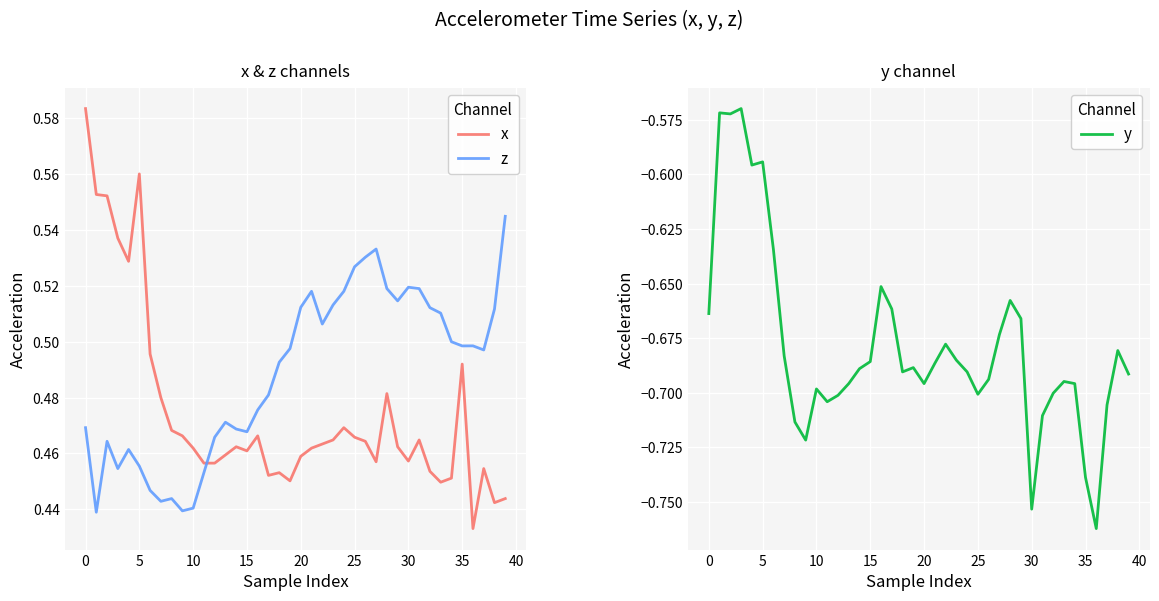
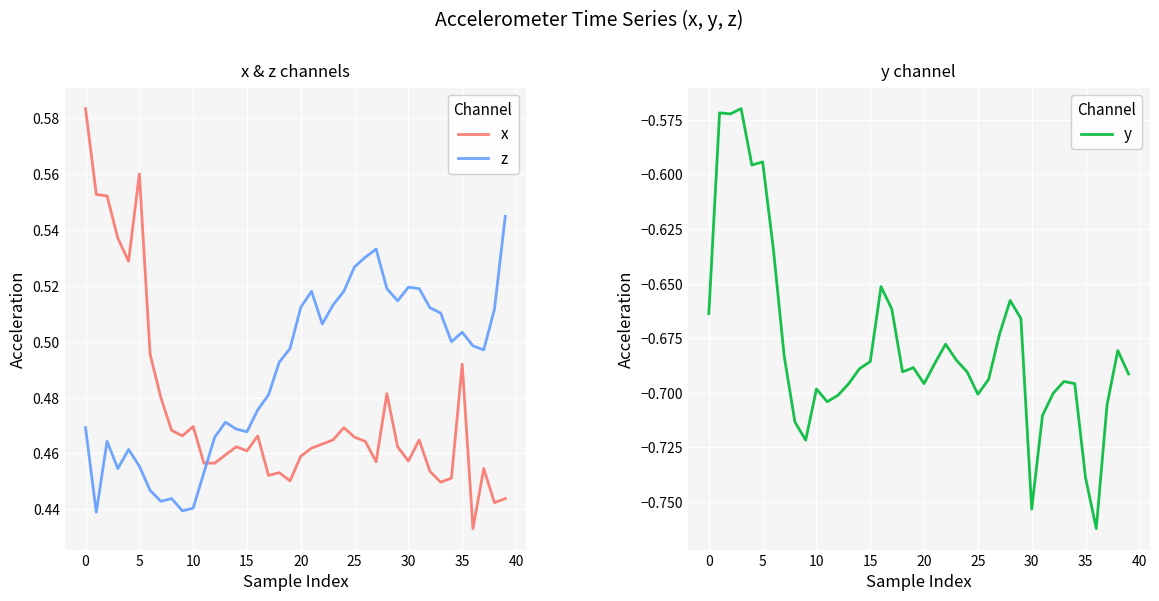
  {
    "x & z channels": {
      "x": {
        "0": 0.583,
        "5": 0.560,
-       "10": 0.462,
+       "10": 0.470,
        "15": 0.461,
        "20": 0.459,
        "25": 0.466,
        "30": 0.457,
        "35": 0.492
      },
      "z": {
        "0": 0.469,
        "5": 0.455,
        "10": 0.440,
        "15": 0.468,
        "20": 0.512,
        "25": 0.527,
        "30": 0.520,
-       "35": 0.499
+       "35": 0.503
      }
    },
    "y channel": {
      "0": -0.664,
      "5": -0.594,
      "10": -0.698,
      "15": -0.686,
      "20": -0.696,
      "25": -0.701,
      "30": -0.753,
      "35": -0.739
    }
  }
